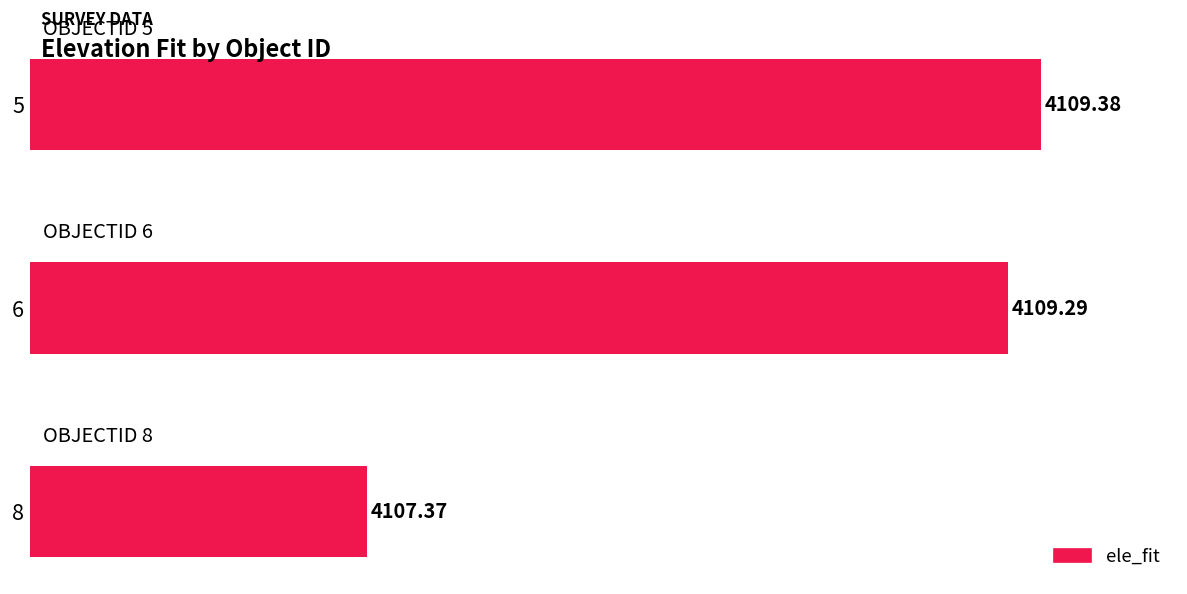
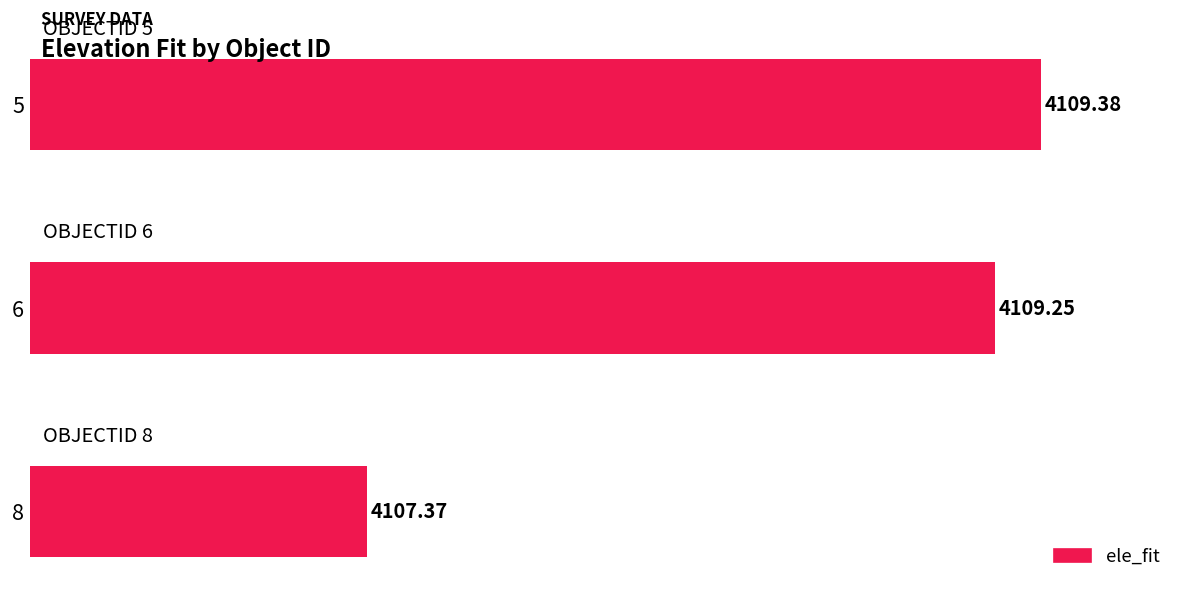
  {
    "5": 4109.38,
-   "6": 4109.29,
+   "6": 4109.25,
    "8": 4107.37
  }
